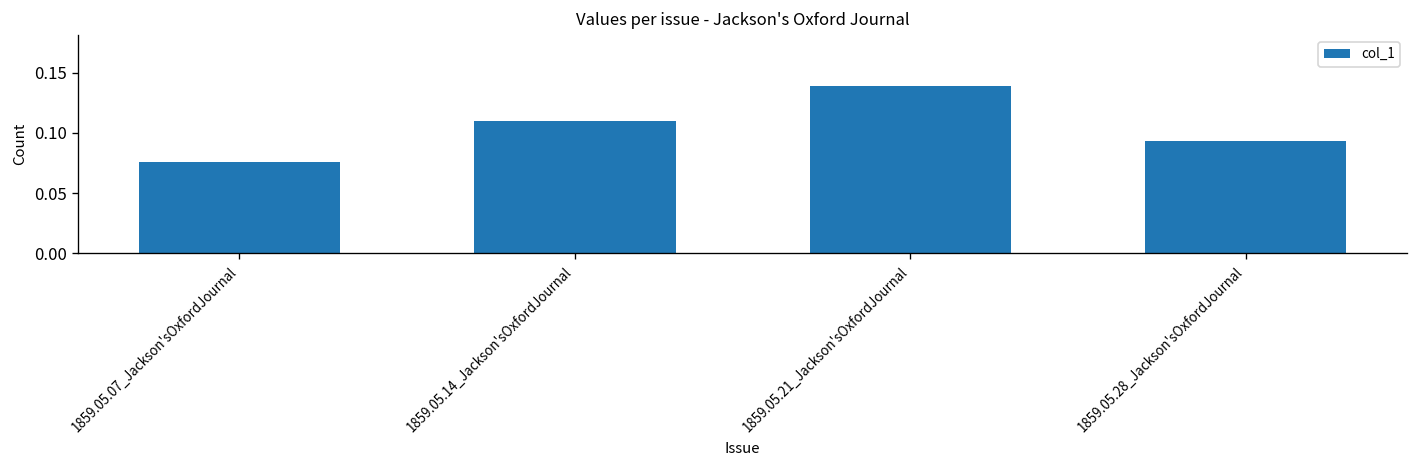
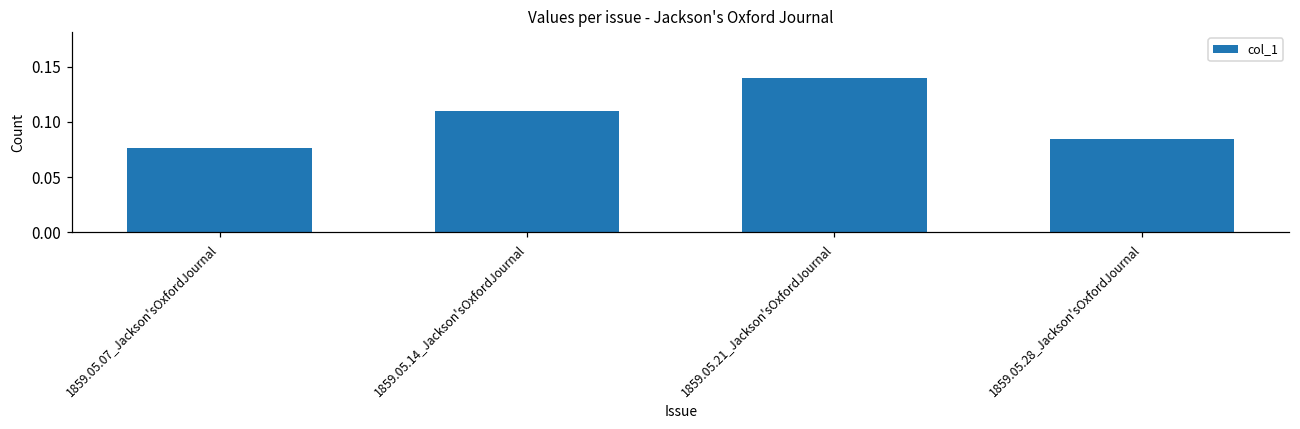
  {
    "1859.05.07_Jackson'sOxfordJournal": 0.076,
    "1859.05.14_Jackson'sOxfordJournal": 0.110,
    "1859.05.21_Jackson'sOxfordJournal": 0.139,
-   "1859.05.28_Jackson'sOxfordJournal": 0.094
+   "1859.05.28_Jackson'sOxfordJournal": 0.084
  }
